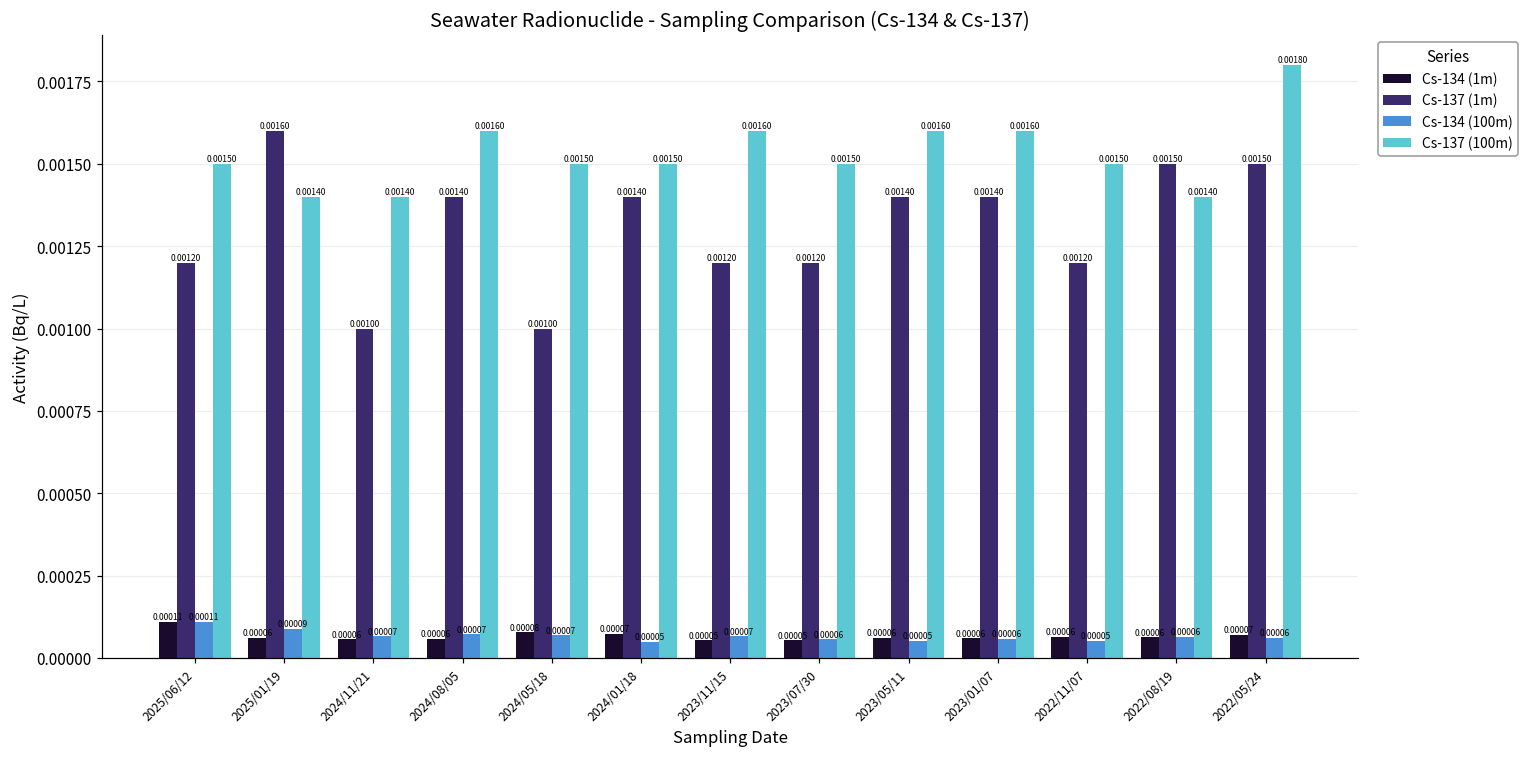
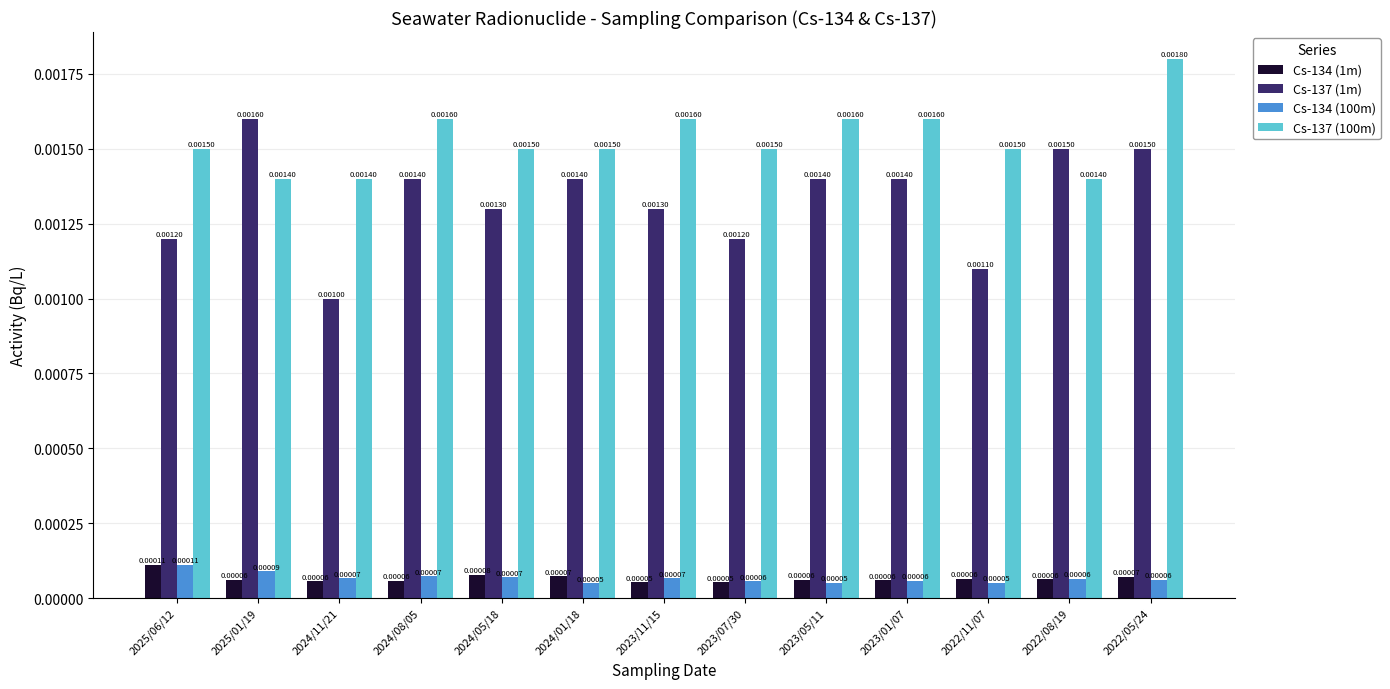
  {
    "Cs-134 (1m)": {
      "2025/06/12": 0.00011,
      "2025/01/19": 0.00006,
      "2024/11/21": 0.00006,
      "2024/08/05": 0.00006,
      "2024/05/18": 0.00008,
      "2024/01/18": 0.00007,
      "2023/11/15": 0.00005,
      "2023/07/30": 0.00005,
      "2023/05/11": 0.00006,
      "2023/01/07": 0.00006,
      "2022/11/07": 0.00006,
      "2022/08/19": 0.00006,
      "2022/05/24": 0.00007
    },
    "Cs-137 (1m)": {
      "2025/06/12": 0.00120,
      "2025/01/19": 0.00160,
      "2024/11/21": 0.00100,
      "2024/08/05": 0.00140,
-     "2024/05/18": 0.00100,
+     "2024/05/18": 0.00130,
      "2024/01/18": 0.00140,
-     "2023/11/15": 0.00120,
+     "2023/11/15": 0.00130,
      "2023/07/30": 0.00120,
      "2023/05/11": 0.00140,
      "2023/01/07": 0.00140,
-     "2022/11/07": 0.00120,
+     "2022/11/07": 0.00110,
      "2022/08/19": 0.00150,
      "2022/05/24": 0.00150
    }
  }
